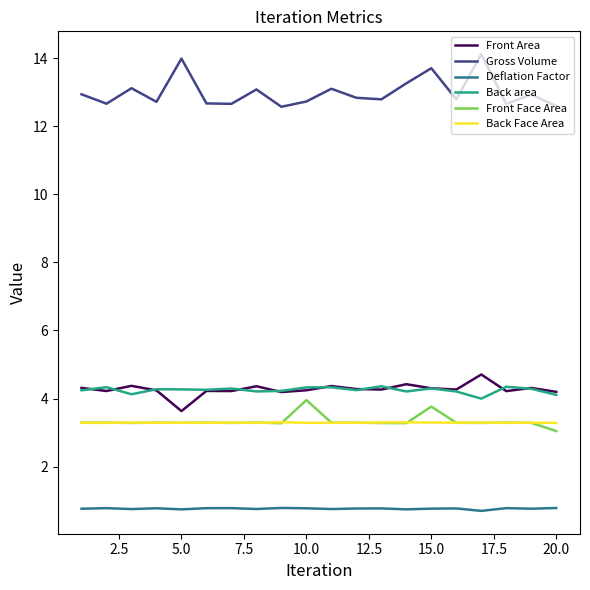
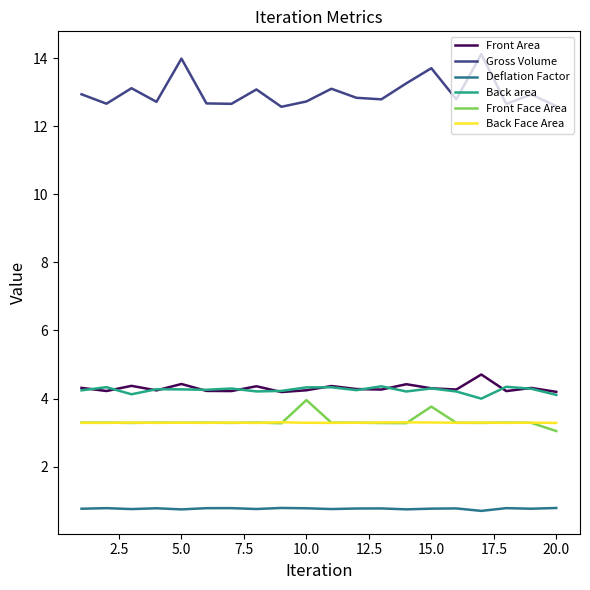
  {
    "Front Area": {
-     "5.0": 3.6,
+     "5.0": 4.4,
      "10.0": 4.2,
      "20.0": 4.2
    },
    "Front Face Area": {
      "10.0": 4.0,
      "15.0": 3.8,
      "20.0": 3.0
    },
    "Back Face Area": {
      "10.0": 3.3,
      "15.0": 3.3,
      "20.0": 3.3
    }
  }
